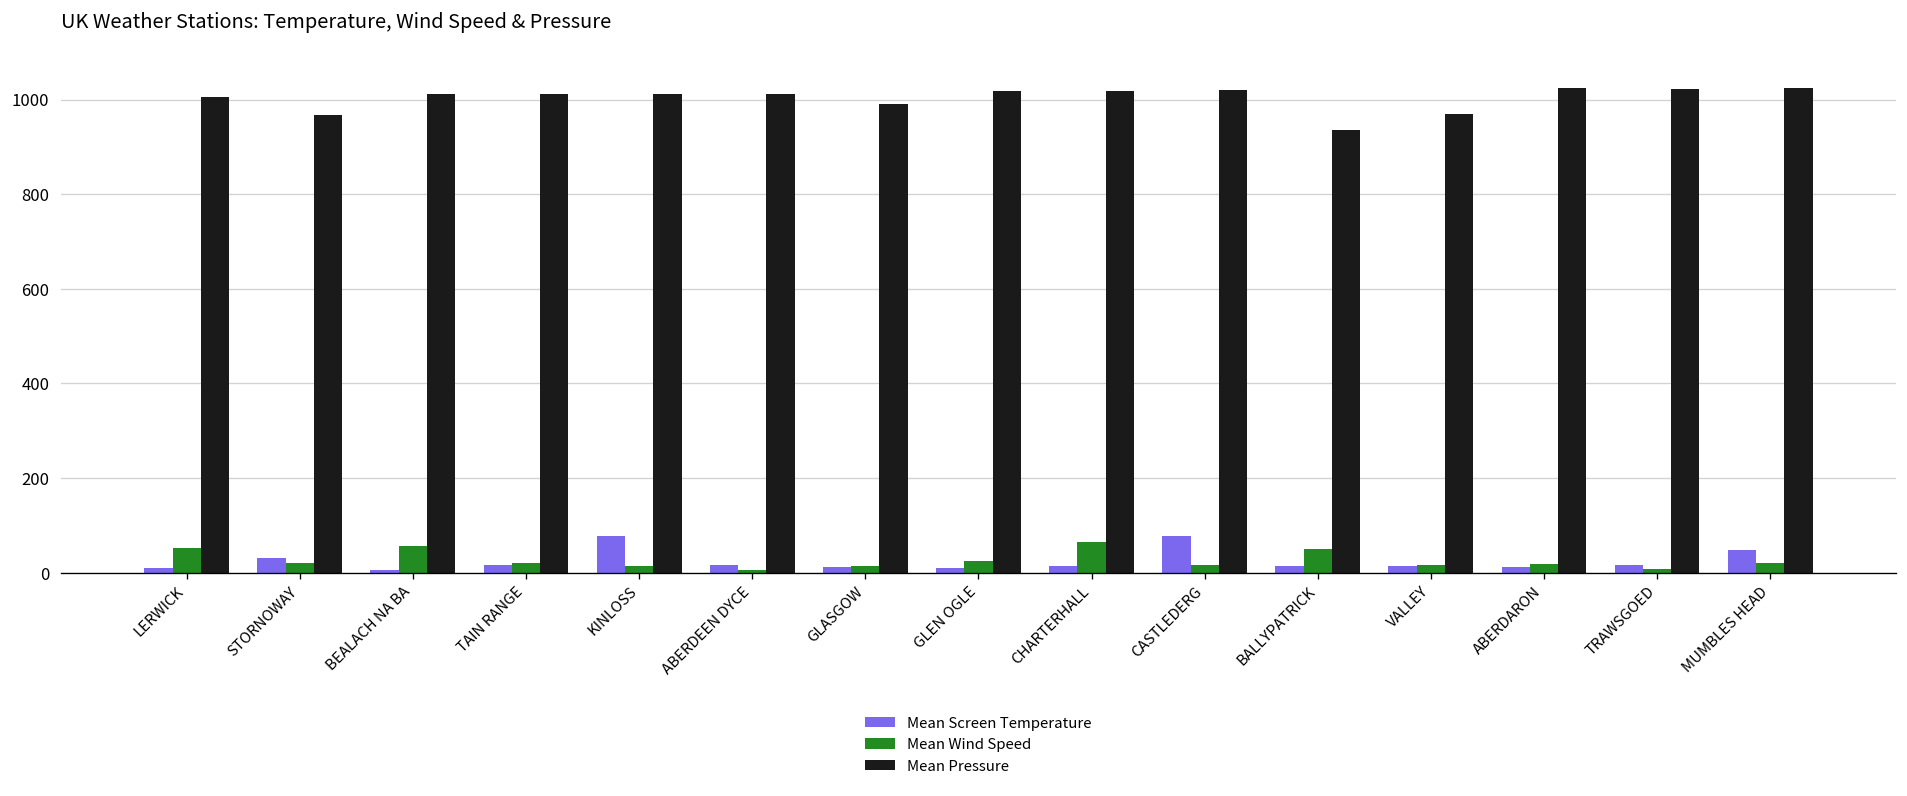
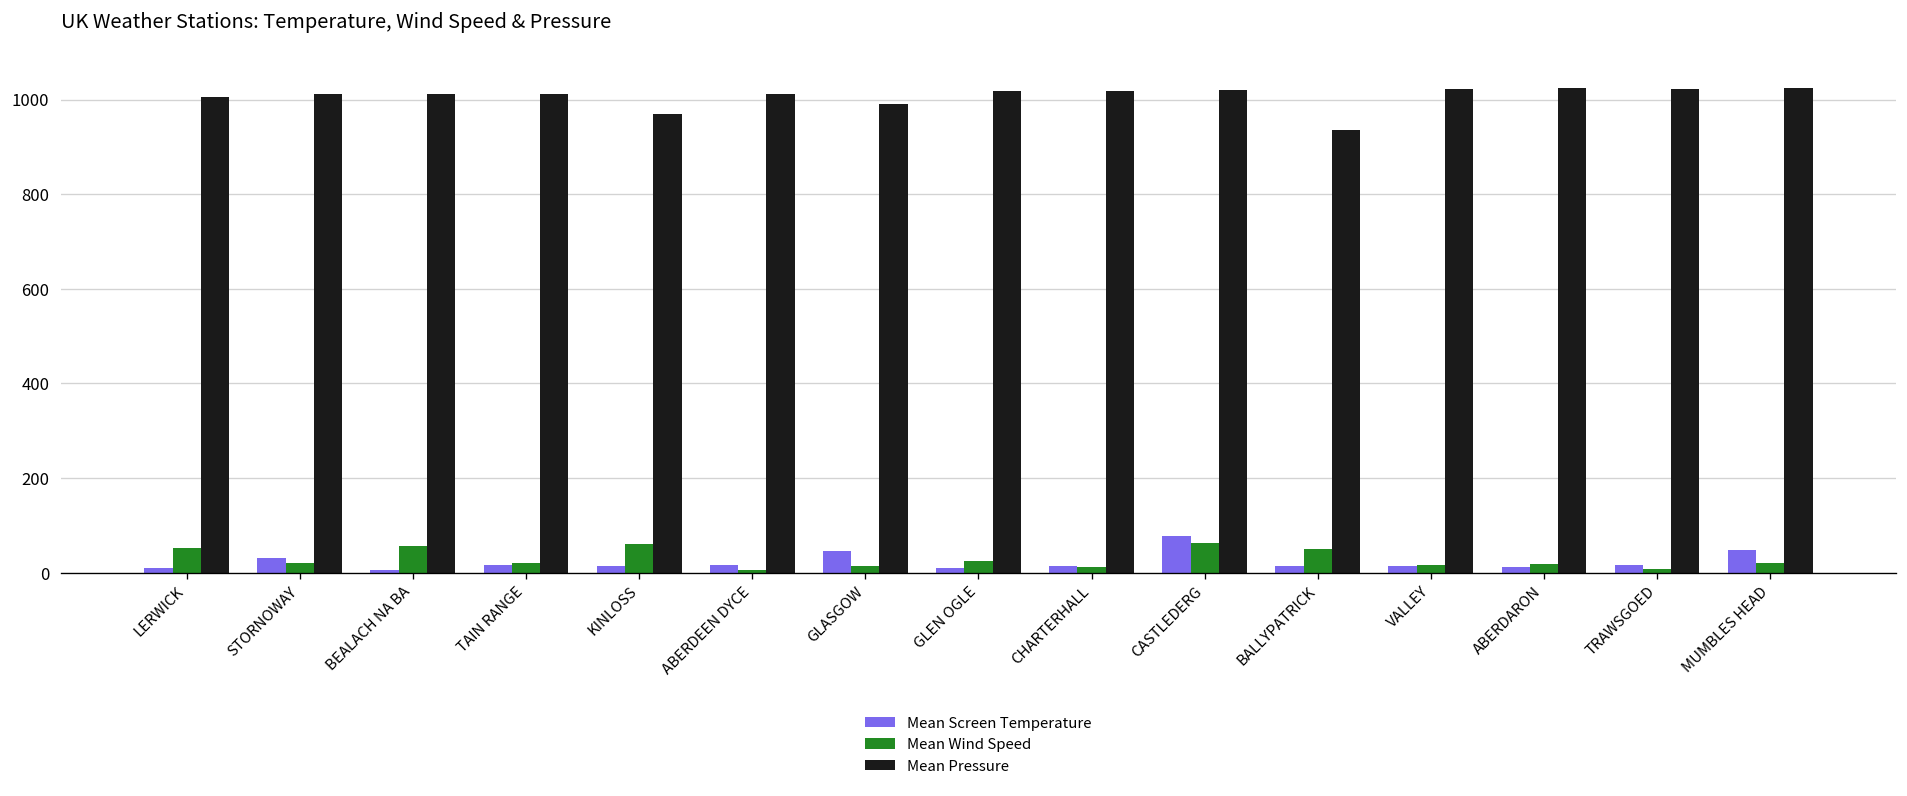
  {
    "Mean Screen Temperature": {
      "LERWICK": 10,
      "STORNOWAY": 30,
      "TAIN RANGE": 20,
-     "KINLOSS": 80,
+     "KINLOSS": 10,
      "ABERDEEN DYCE": 20,
-     "GLASGOW": 10,
+     "GLASGOW": 50,
      "GLEN OGLE": 10,
      "CHARTERHALL": 10,
      "CASTLEDERG": 80,
      "BALLYPATRICK": 10,
      "VALLEY": 10,
      "ABERDARON": 10,
      "TRAWSGOED": 20,
      "MUMBLES HEAD": 50
    },
    "Mean Wind Speed": {
      "LERWICK": 50,
      "STORNOWAY": 20,
      "BEALACH NA BA": 60,
      "TAIN RANGE": 20,
-     "KINLOSS": 20,
+     "KINLOSS": 60,
      "GLASGOW": 10,
      "GLEN OGLE": 20,
-     "CHARTERHALL": 60,
-     "CASTLEDERG": 20,
+     "CHARTERHALL": 10,
+     "CASTLEDERG": 60,
      "BALLYPATRICK": 50,
      "VALLEY": 20,
      "ABERDARON": 20,
      "TRAWSGOED": 10,
      "MUMBLES HEAD": 20
    },
    "Mean Pressure": {
      "LERWICK": 1010,
-     "STORNOWAY": 970,
+     "STORNOWAY": 1010,
      "BEALACH NA BA": 1010,
      "TAIN RANGE": 1010,
-     "KINLOSS": 1010,
+     "KINLOSS": 970,
      "ABERDEEN DYCE": 1010,
      "GLASGOW": 990,
      "GLEN OGLE": 1020,
      "CHARTERHALL": 1020,
      "CASTLEDERG": 1020,
      "BALLYPATRICK": 940,
-     "VALLEY": 970,
+     "VALLEY": 1020,
      "ABERDARON": 1030,
      "TRAWSGOED": 1020,
      "MUMBLES HEAD": 1030
    }
  }
